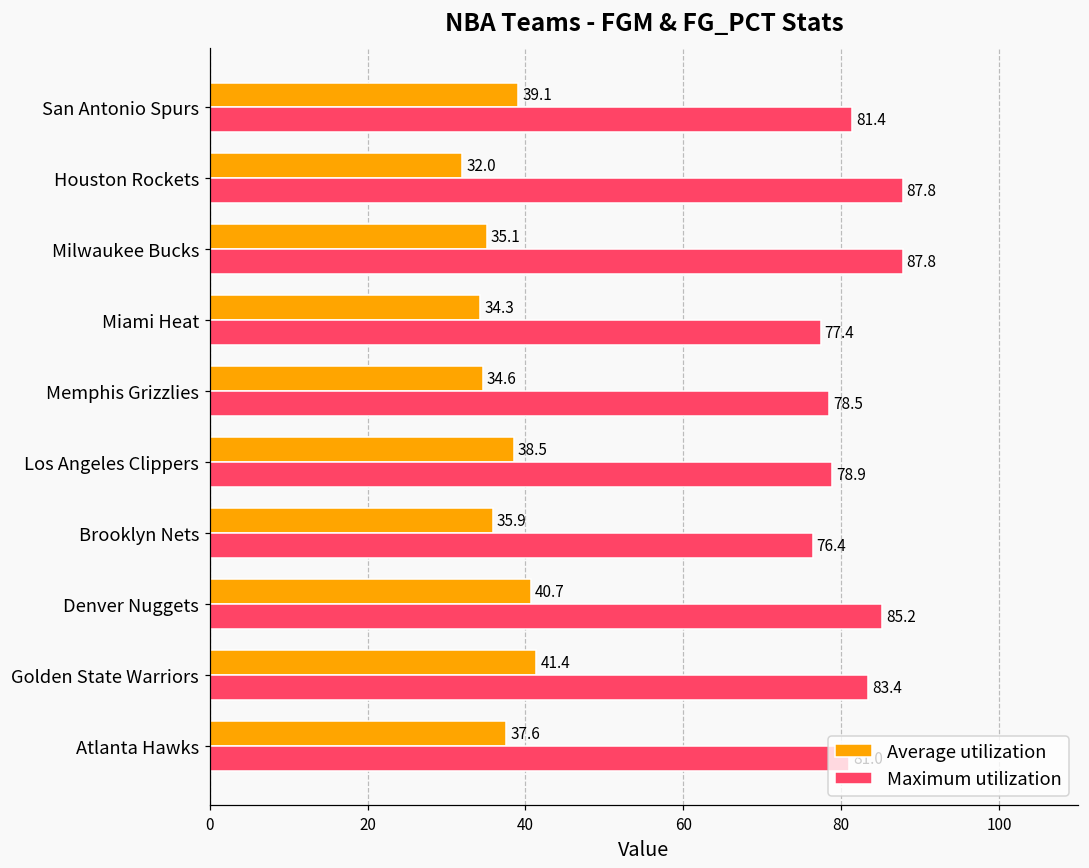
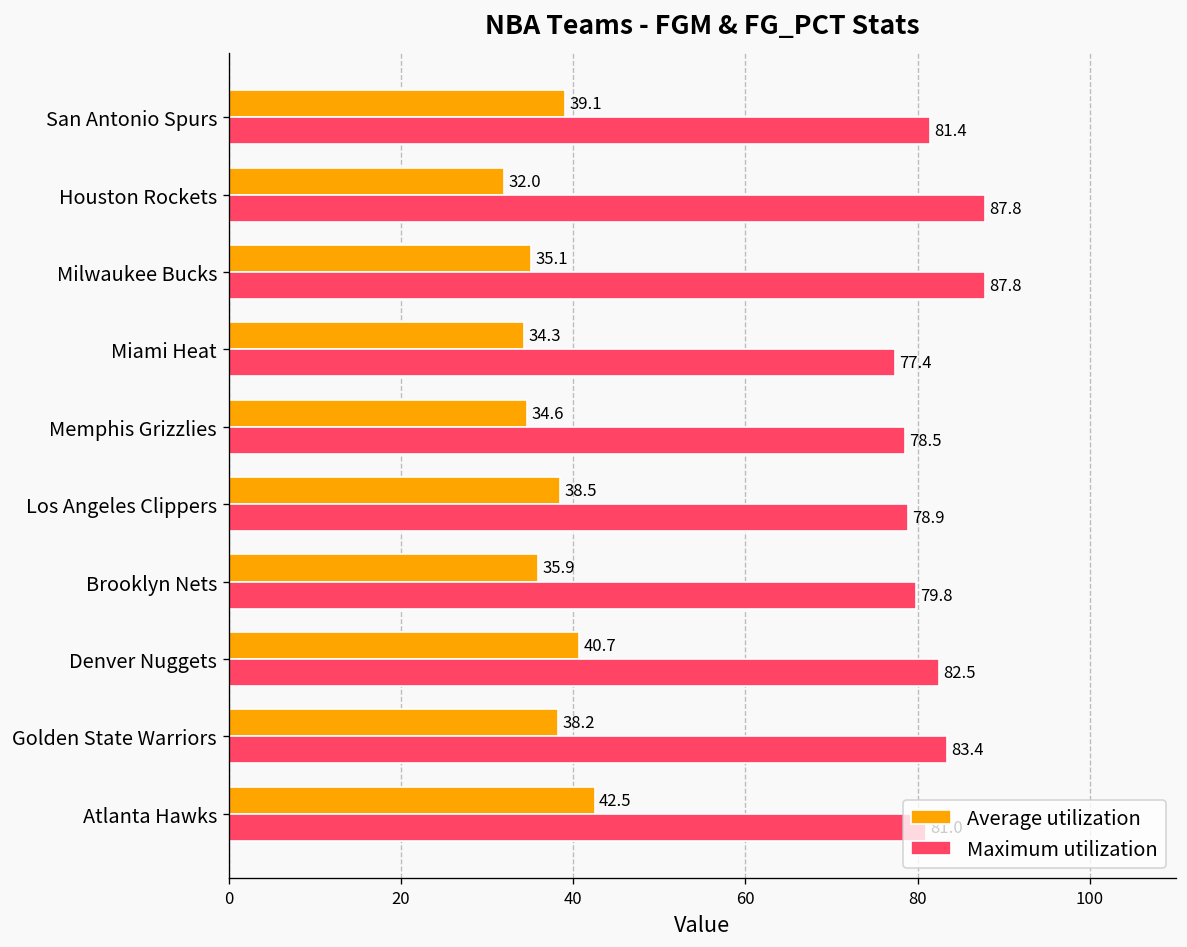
  {
    "Average utilization": {
      "San Antonio Spurs": 39.1,
      "Houston Rockets": 32.0,
      "Milwaukee Bucks": 35.1,
      "Miami Heat": 34.3,
      "Memphis Grizzlies": 34.6,
      "Los Angeles Clippers": 38.5,
      "Brooklyn Nets": 35.9,
      "Denver Nuggets": 40.7,
-     "Golden State Warriors": 41.4,
-     "Atlanta Hawks": 37.6
+     "Golden State Warriors": 38.2,
+     "Atlanta Hawks": 42.5
    },
    "Maximum utilization": {
      "San Antonio Spurs": 81.4,
      "Houston Rockets": 87.8,
      "Milwaukee Bucks": 87.8,
      "Miami Heat": 77.4,
      "Memphis Grizzlies": 78.5,
      "Los Angeles Clippers": 78.9,
-     "Brooklyn Nets": 76.4,
-     "Denver Nuggets": 85.2,
+     "Brooklyn Nets": 79.8,
+     "Denver Nuggets": 82.5,
      "Golden State Warriors": 83.4
    }
  }
